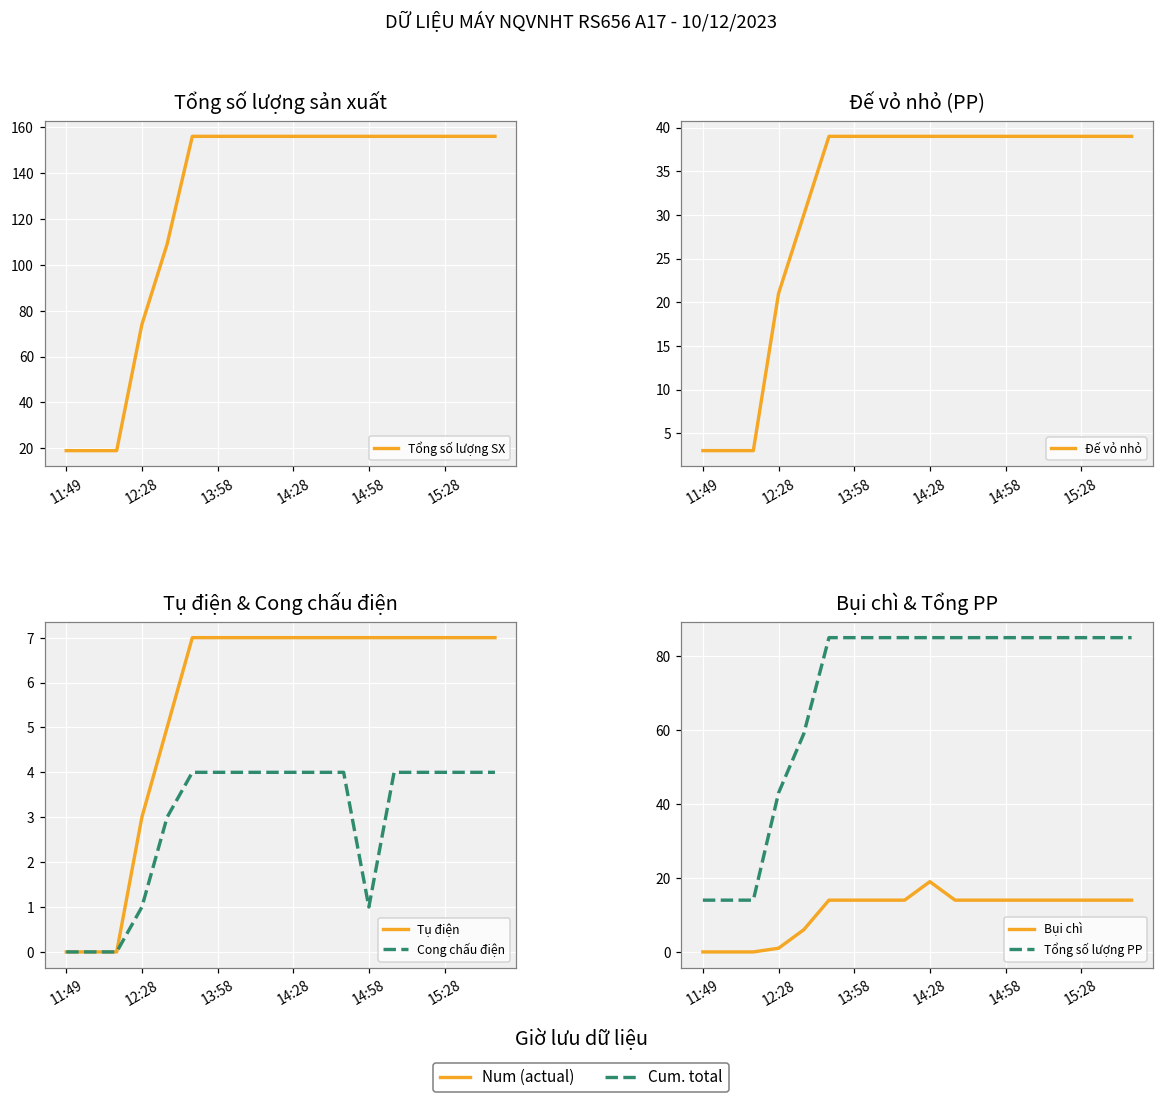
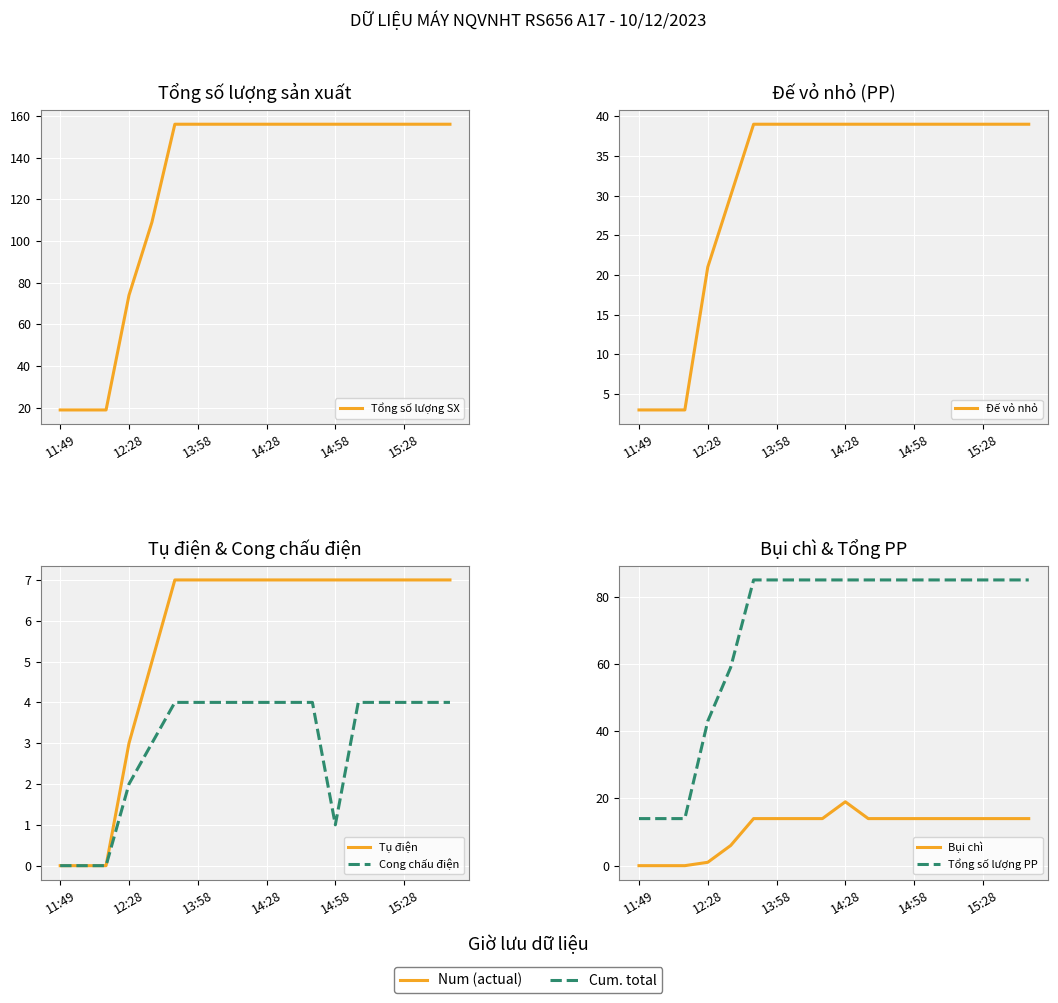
  {
    "Tổng số lượng sản xuất": {
      "11:49": 19,
      "12:28": 74,
      "13:58": 156,
      "14:28": 156,
      "14:58": 156,
      "15:28": 156
    },
    "Đế vỏ nhỏ (PP)": {
      "11:49": 3,
      "12:28": 21,
      "13:58": 39,
      "14:28": 39,
      "14:58": 39,
      "15:28": 39
    },
    "Tụ điện & Cong chấu điện": {
      "Tụ điện": {
        "12:28": 3,
        "13:58": 7,
        "14:28": 7,
        "14:58": 7,
        "15:28": 7
      },
      "Cong chấu điện": {
-       "12:28": 1,
+       "12:28": 2,
        "13:58": 4,
        "14:28": 4,
        "14:58": 1,
        "15:28": 4
      }
    },
    "Bụi chì & Tổng PP": {
      "Bụi chì": {
        "11:49": 0,
        "12:28": 1,
        "13:58": 14,
        "14:28": 19,
        "14:58": 14,
        "15:28": 14
      },
      "Tổng số lượng PP": {
        "11:49": 14,
        "12:28": 43,
        "13:58": 85,
        "14:28": 85,
        "14:58": 85,
        "15:28": 85
      }
    }
  }
